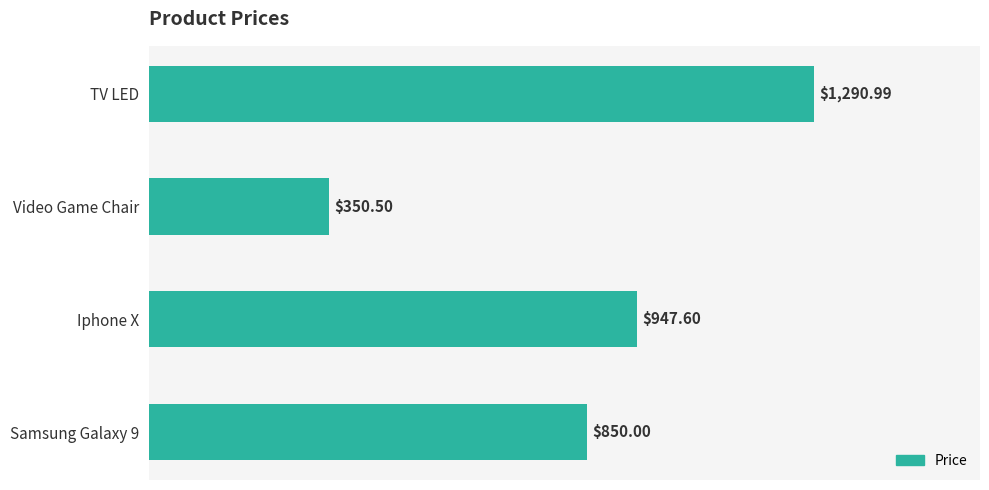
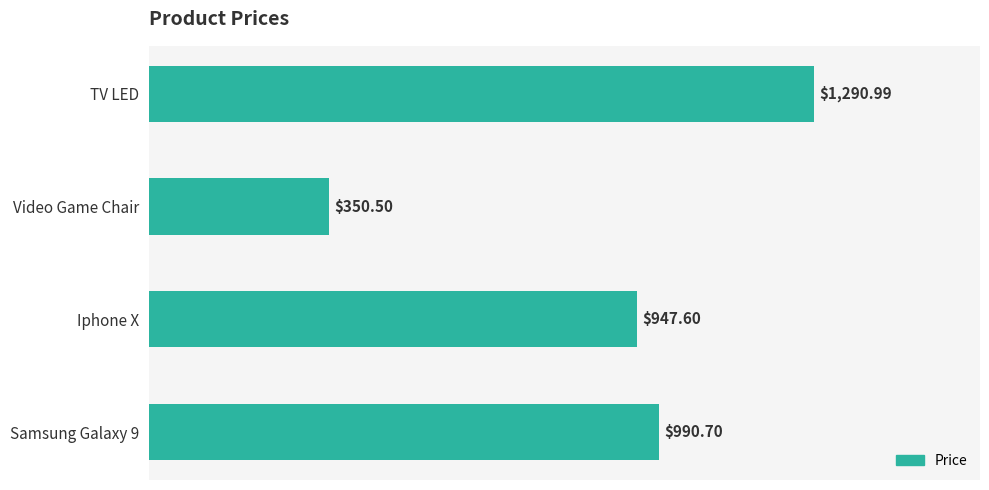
  {
    "TV LED": "$1,290.99",
    "Video Game Chair": "$350.50",
    "Iphone X": "$947.60",
-   "Samsung Galaxy 9": "$850.00"
+   "Samsung Galaxy 9": "$990.70"
  }
